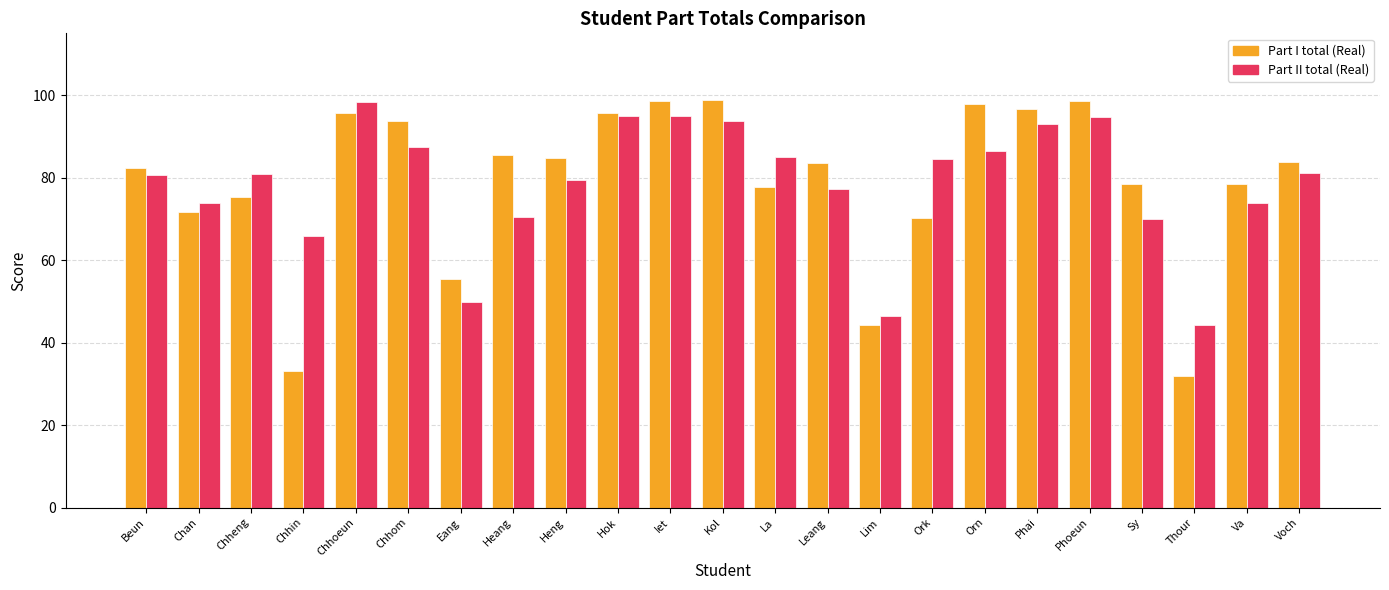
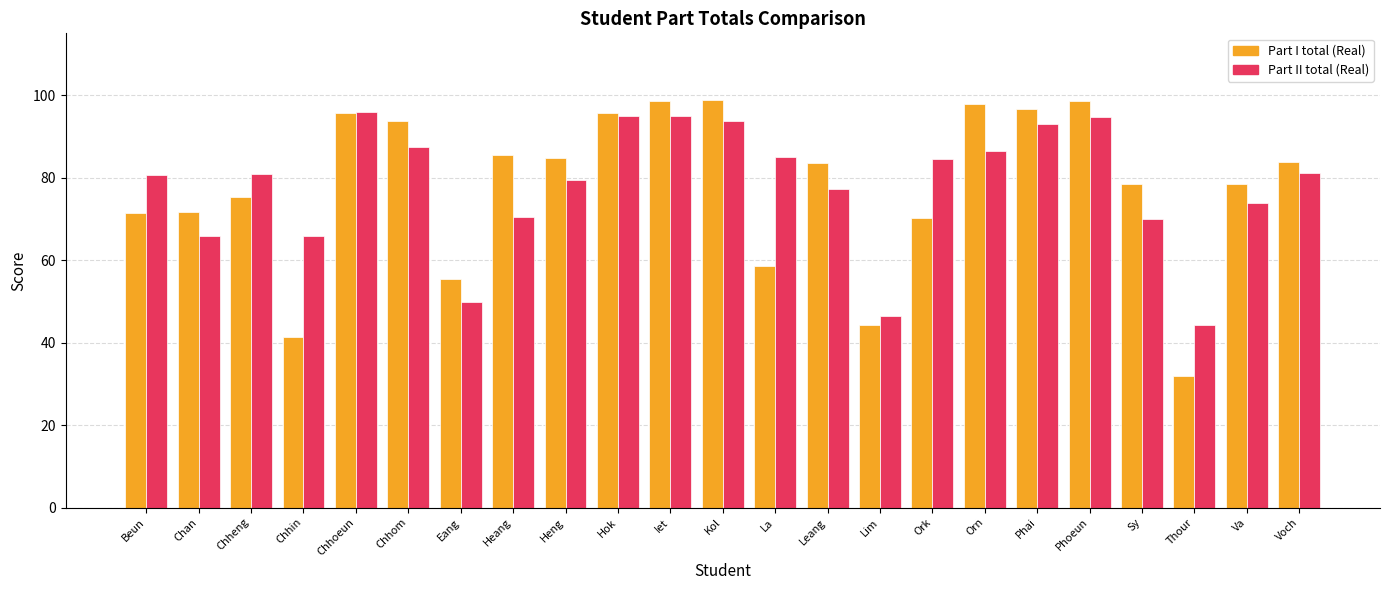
  {
    "Part I total (Real)": {
-     "Beun": 82,
+     "Beun": 72,
      "Chan": 72,
      "Chheng": 75,
-     "Chhin": 33,
+     "Chhin": 41,
      "Chhoeun": 96,
      "Chhom": 94,
      "Eang": 55,
      "Heang": 85,
      "Heng": 85,
      "Hok": 96,
      "Iet": 99,
      "Kol": 99,
-     "La": 78,
+     "La": 59,
      "Leang": 84,
      "Lim": 44,
      "Ork": 70,
      "Orn": 98,
      "Phai": 97,
      "Phoeun": 99,
      "Sy": 79,
      "Thour": 32,
      "Va": 79,
      "Voch": 84
    },
    "Part II total (Real)": {
      "Beun": 81,
-     "Chan": 74,
+     "Chan": 66,
      "Chheng": 81,
      "Chhin": 66,
-     "Chhoeun": 98,
+     "Chhoeun": 96,
      "Chhom": 87,
      "Eang": 50,
      "Heang": 70,
      "Heng": 80,
      "Hok": 95,
      "Iet": 95,
      "Kol": 94,
      "La": 85,
      "Leang": 77,
      "Lim": 46,
      "Ork": 84,
      "Orn": 86,
      "Phai": 93,
      "Phoeun": 95,
      "Sy": 70,
      "Thour": 44,
      "Va": 74,
      "Voch": 81
    }
  }
